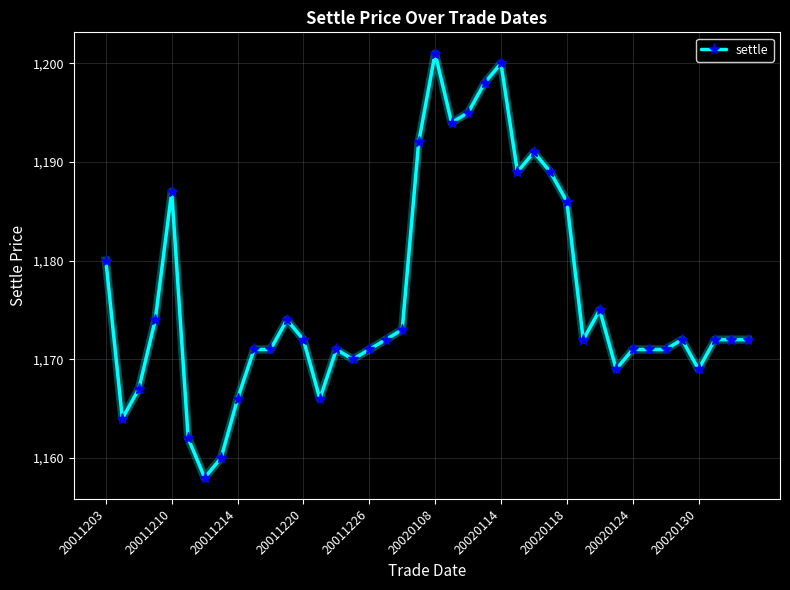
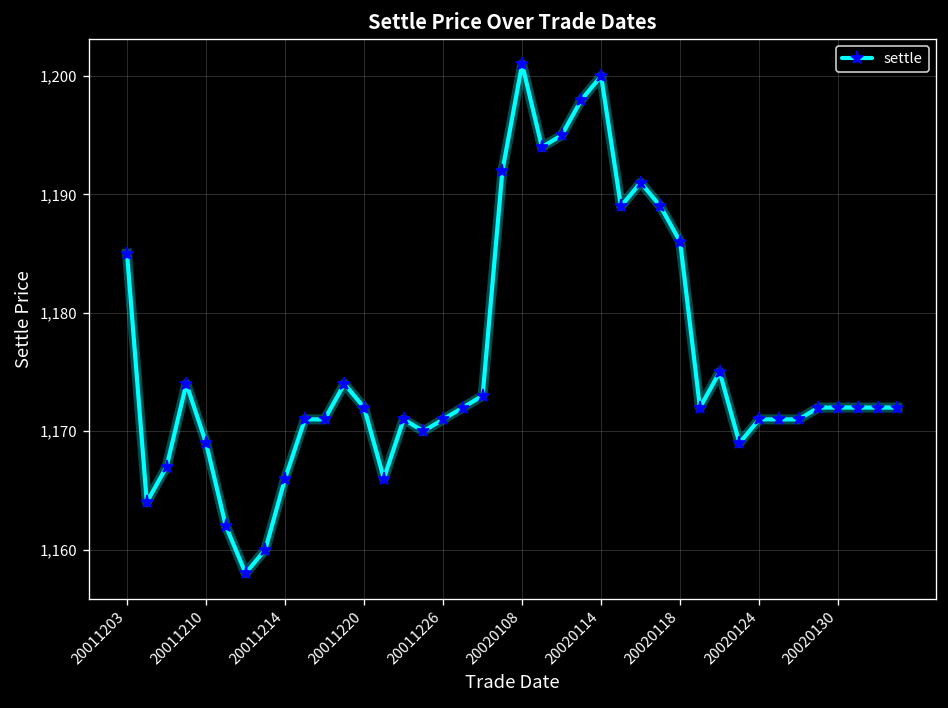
  {
-   "20011203": "1,180",
-   "20011210": "1,187",
+   "20011203": "1,185",
+   "20011210": "1,169",
    "20011214": "1,166",
    "20011220": "1,172",
    "20011226": "1,171",
    "20020108": "1,201",
    "20020114": "1,200",
    "20020118": "1,186",
    "20020124": "1,171",
-   "20020130": "1,169"
+   "20020130": "1,172"
  }
